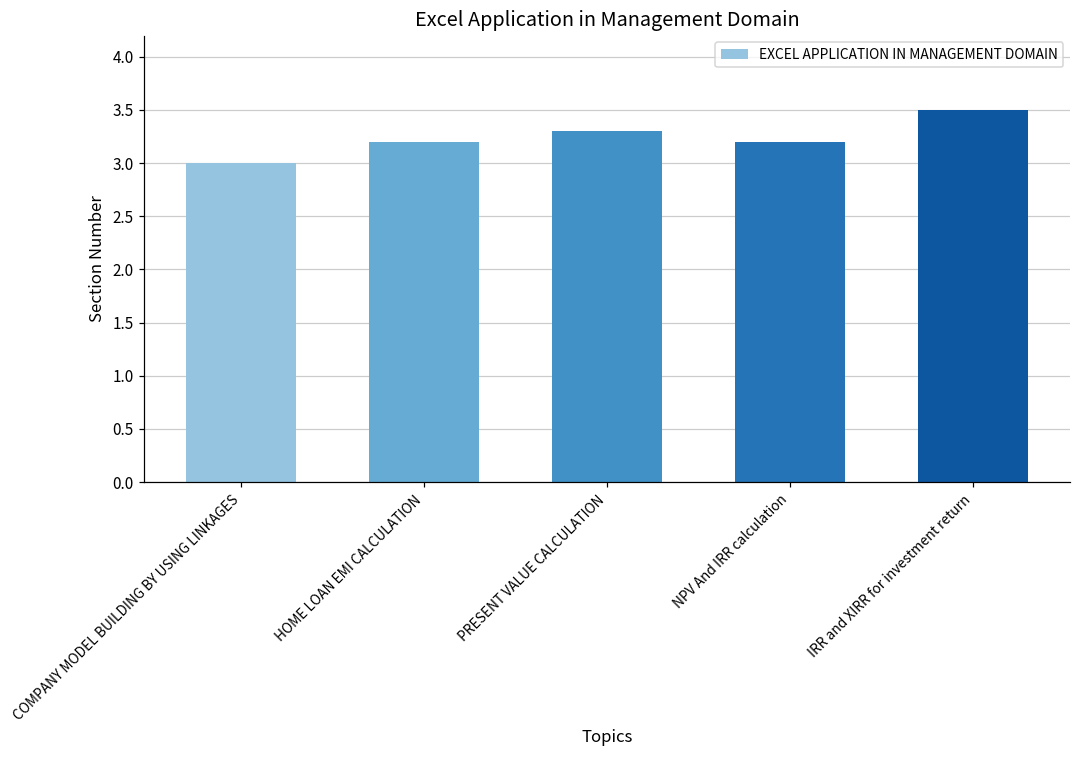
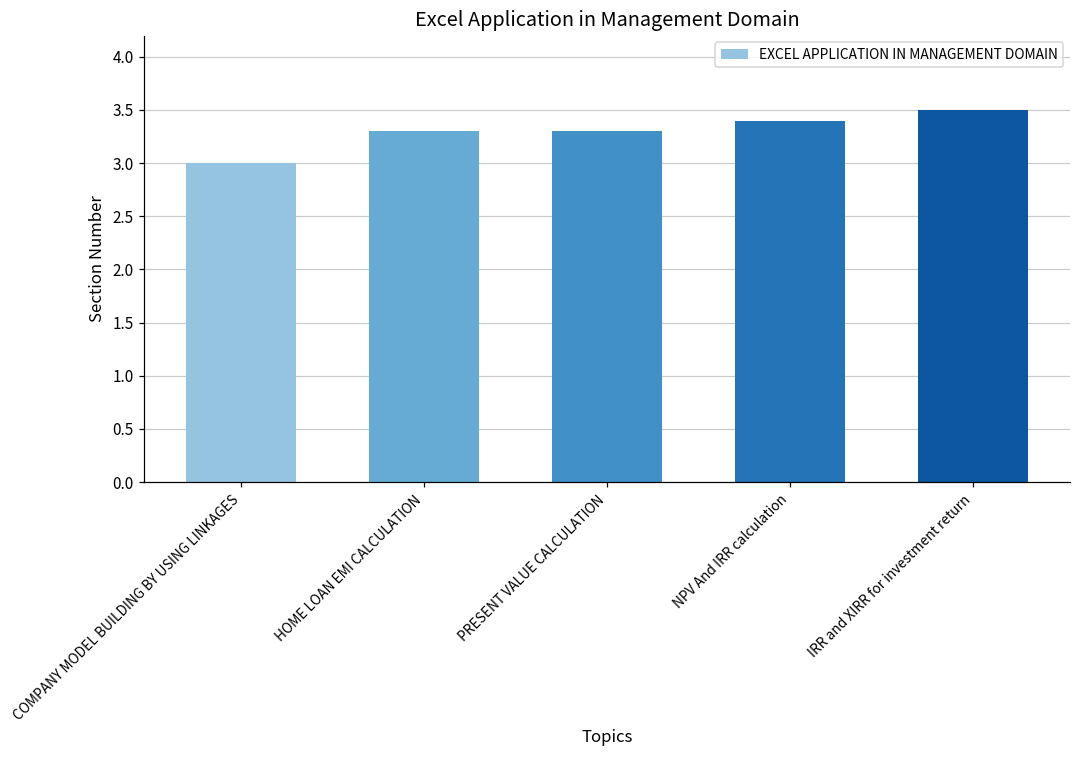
  {
    "COMPANY MODEL BUILDING BY USING LINKAGES": 3.0,
-   "HOME LOAN EMI CALCULATION": 3.2,
+   "HOME LOAN EMI CALCULATION": 3.3,
    "PRESENT VALUE CALCULATION": 3.3,
-   "NPV And IRR calculation": 3.2,
+   "NPV And IRR calculation": 3.4,
    "IRR and XIRR for investment return": 3.5
  }
